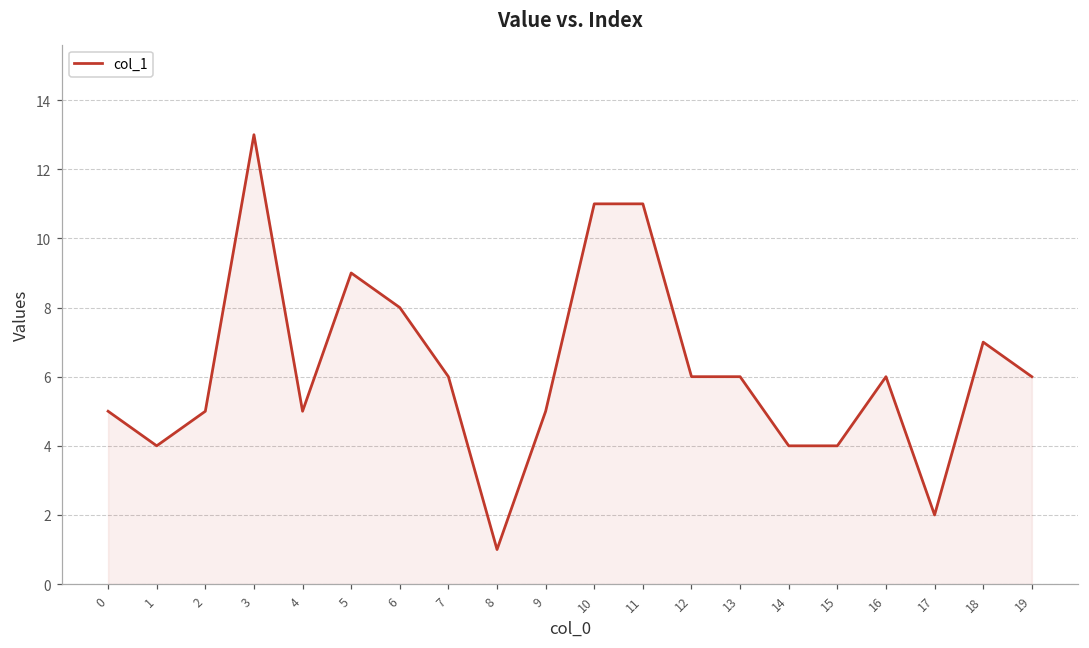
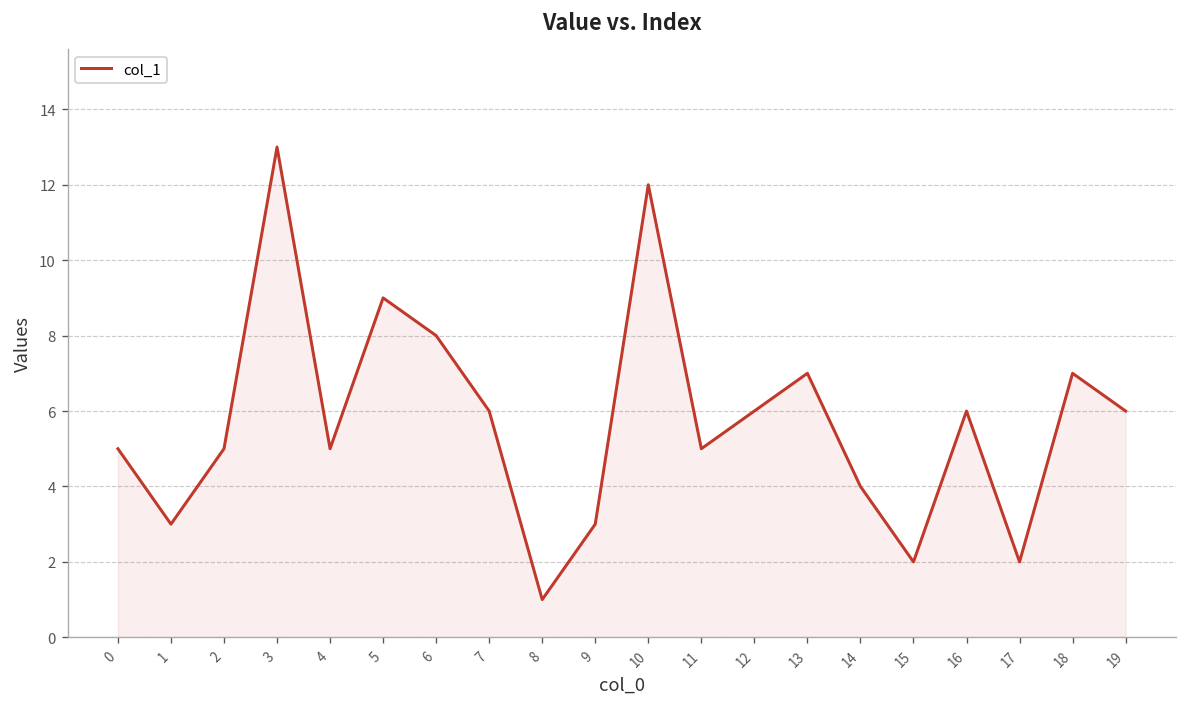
  {
    "0": 5,
-   "1": 4,
+   "1": 3,
    "2": 5,
    "3": 13,
    "4": 5,
    "5": 9,
    "6": 8,
    "7": 6,
    "8": 1,
-   "9": 5,
-   "10": 11,
-   "11": 11,
+   "9": 3,
+   "10": 12,
+   "11": 5,
    "12": 6,
-   "13": 6,
+   "13": 7,
    "14": 4,
-   "15": 4,
+   "15": 2,
    "16": 6,
    "17": 2,
    "18": 7,
    "19": 6
  }
